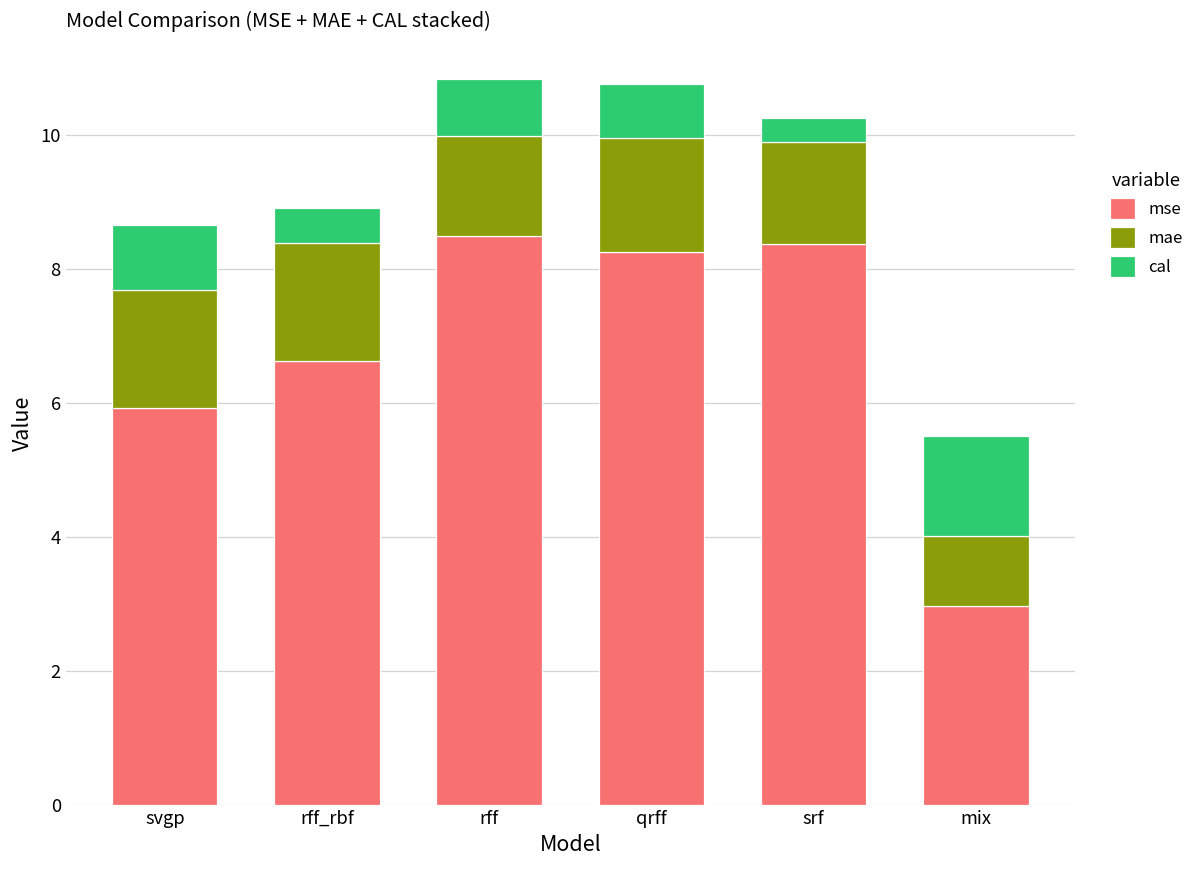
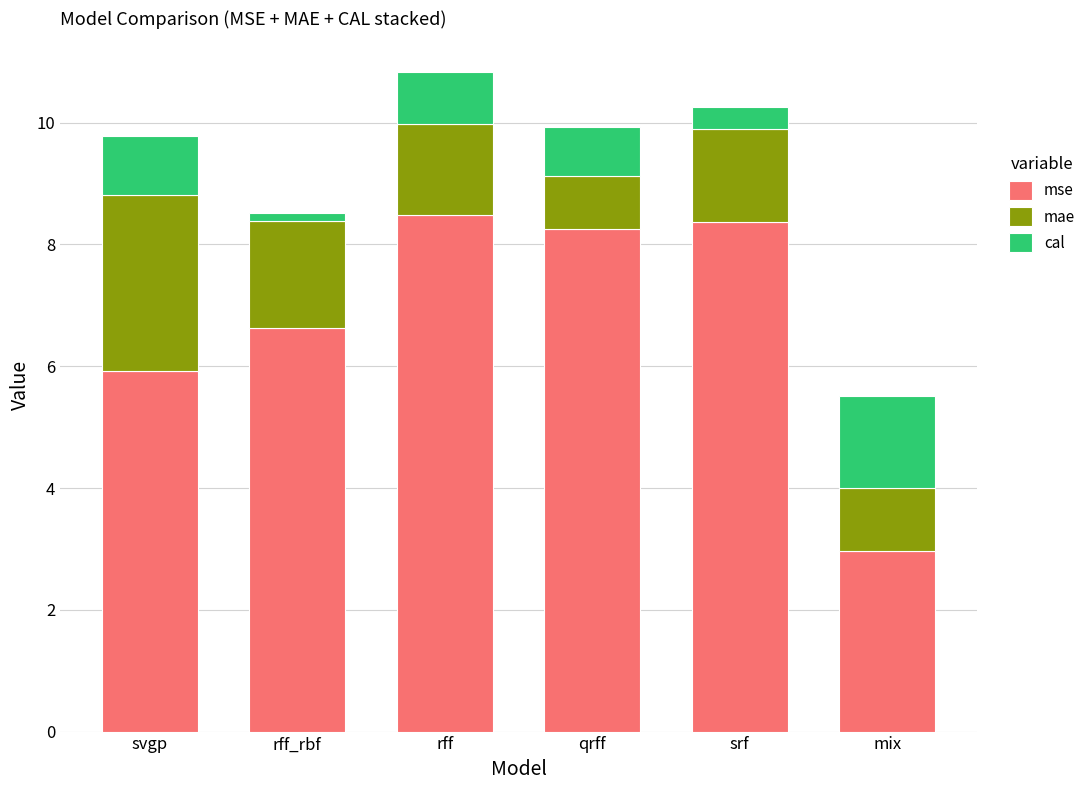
  {
    "mse": {
      "svgp": 5.9,
      "rff_rbf": 6.6,
      "rff": 8.5,
      "qrff": 8.2,
      "srf": 8.4,
      "mix": 3.0
    },
    "mae": {
-     "svgp": 1.8,
+     "svgp": 2.9,
      "rff_rbf": 1.8,
      "rff": 1.5,
-     "qrff": 1.7,
+     "qrff": 0.9,
      "srf": 1.5,
      "mix": 1.0
    },
    "cal": {
      "svgp": 1.0,
-     "rff_rbf": 0.5,
+     "rff_rbf": 0.1,
      "rff": 0.9,
      "qrff": 0.8,
      "srf": 0.4,
      "mix": 1.5
    }
  }
